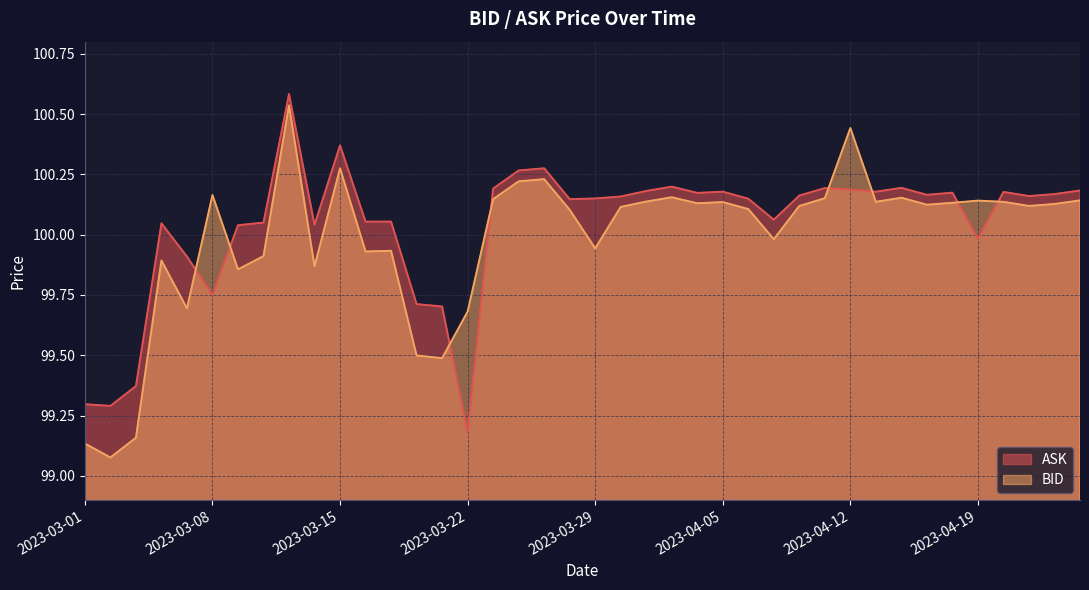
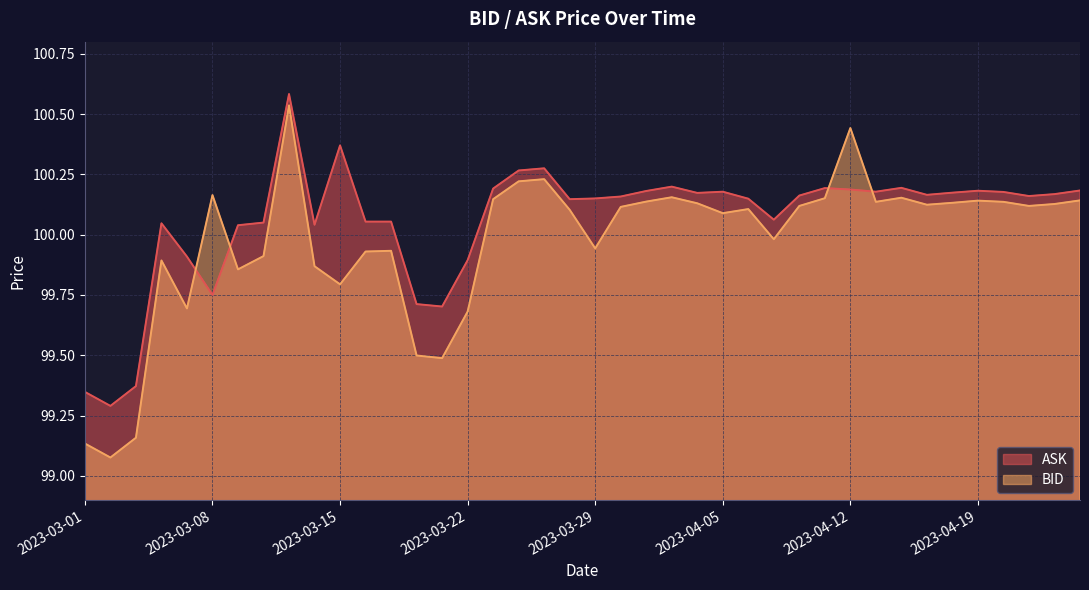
  {
    "ASK": {
-     "2023-03-01": 99.30,
+     "2023-03-01": 99.35,
      "2023-03-08": 99.75,
      "2023-03-15": 100.37,
-     "2023-03-22": 99.18,
+     "2023-03-22": 99.89,
      "2023-03-29": 100.15,
      "2023-04-05": 100.18,
      "2023-04-12": 100.19,
-     "2023-04-19": 99.98
+     "2023-04-19": 100.18
    },
    "BID": {
      "2023-03-01": 99.13,
      "2023-03-08": 100.16,
-     "2023-03-15": 100.28,
+     "2023-03-15": 99.79,
      "2023-03-22": 99.68,
      "2023-03-29": 99.94,
-     "2023-04-05": 100.14,
+     "2023-04-05": 100.09,
      "2023-04-12": 100.44,
      "2023-04-19": 100.14
    }
  }
